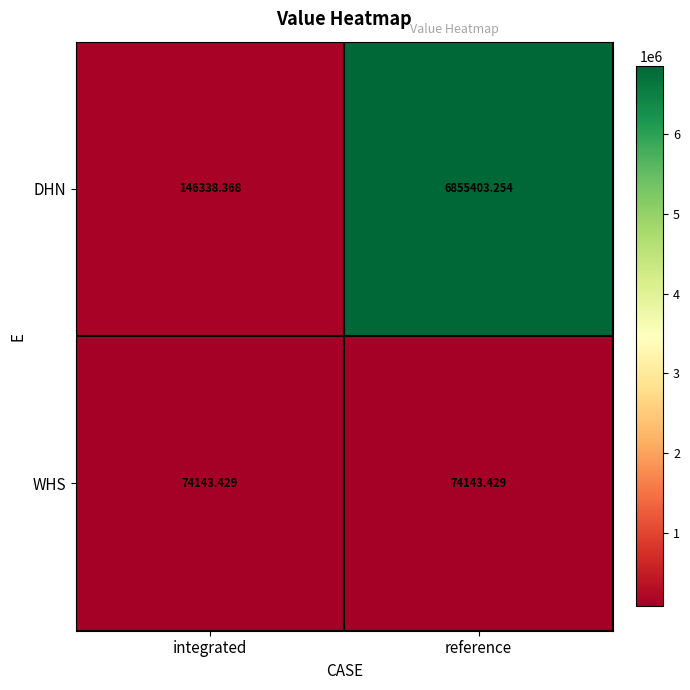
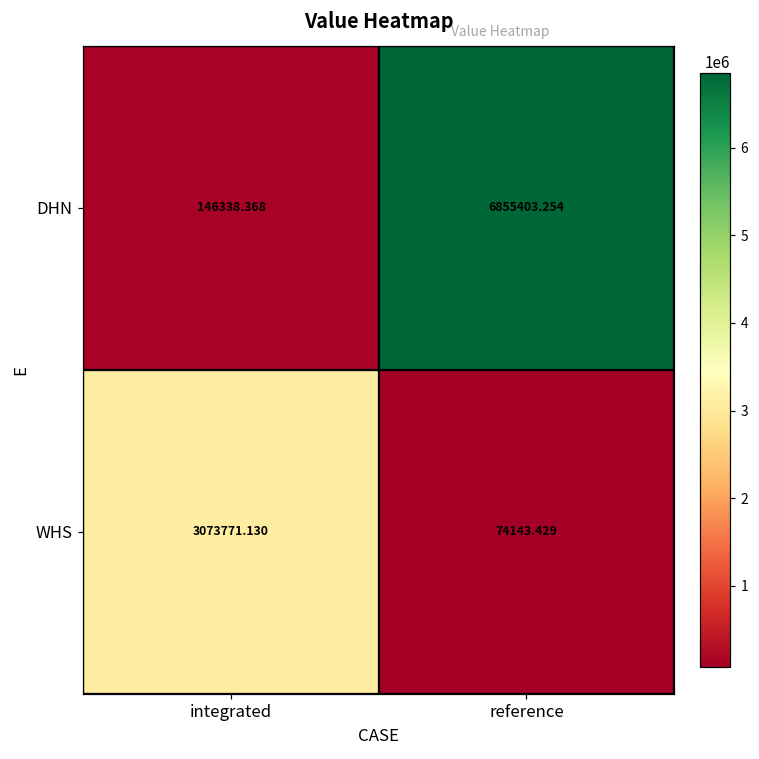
  {
    "DHN": {
      "integrated": 146338.368,
      "reference": 6855403.254
    },
    "WHS": {
-     "integrated": 74143.429,
+     "integrated": 3073771.130,
      "reference": 74143.429
    }
  }
